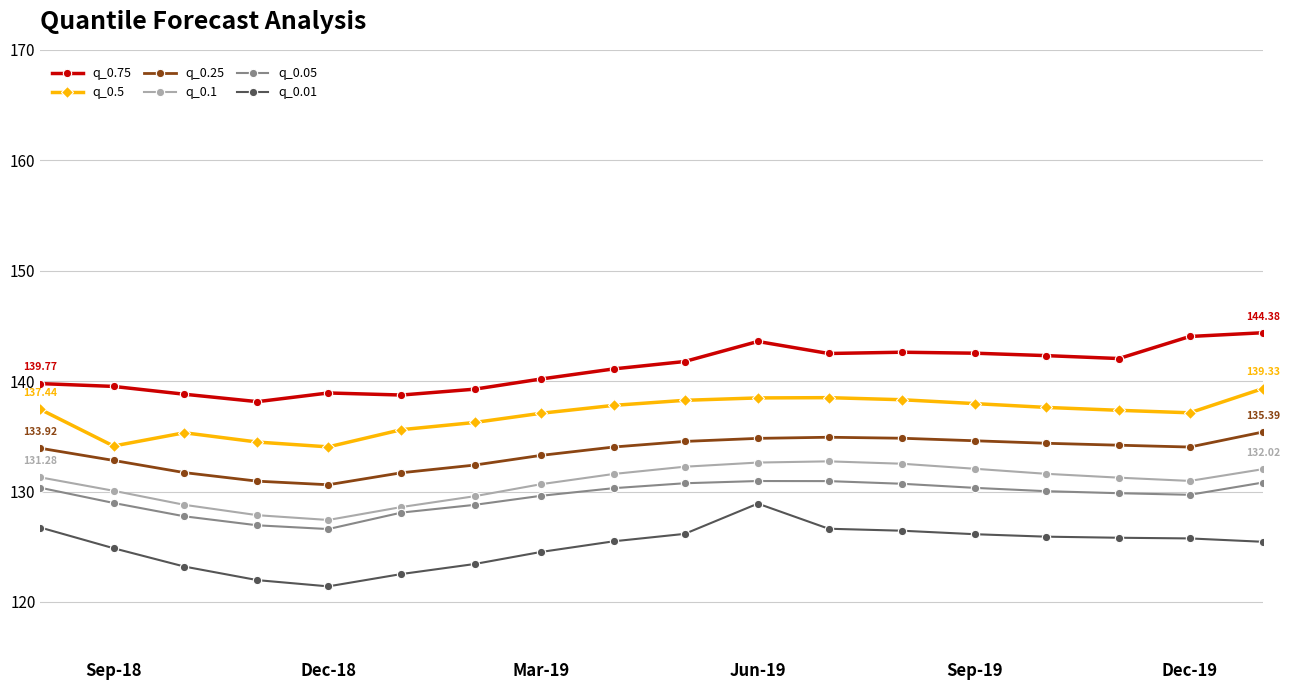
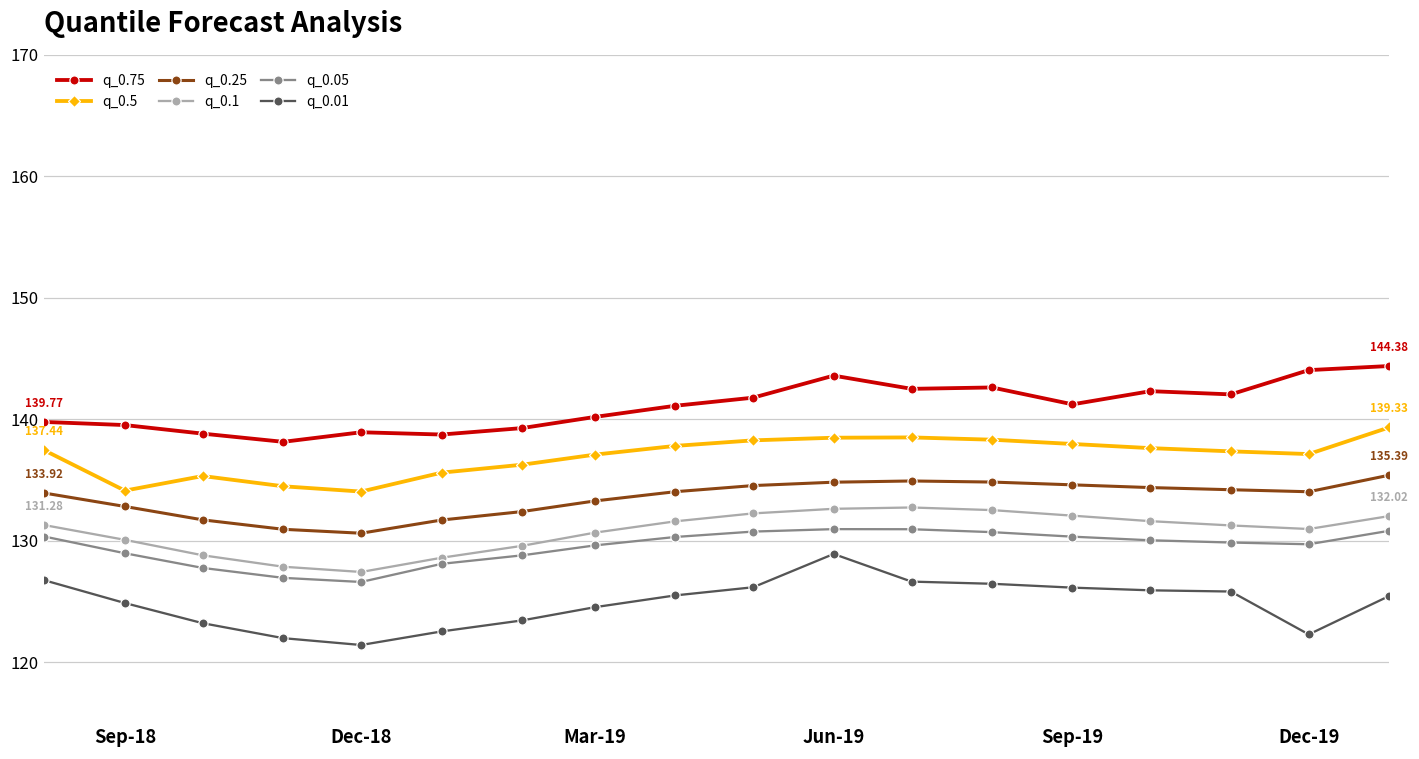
  {
    "q_0.75": {
      "Sep-18": 139.5,
      "Dec-18": 138.9,
      "Mar-19": 140.2,
      "Jun-19": 143.6,
-     "Sep-19": 142.5,
+     "Sep-19": 141.2,
      "Dec-19": 144.0
    },
    "q_0.5": {
      "Sep-18": 134.1,
      "Dec-18": 134.0,
      "Mar-19": 137.1,
      "Jun-19": 138.5,
      "Sep-19": 138.0,
      "Dec-19": 137.1
    },
    "q_0.25": {
      "Sep-18": 132.8,
      "Dec-18": 130.6,
      "Mar-19": 133.3,
      "Jun-19": 134.8,
      "Sep-19": 134.6,
      "Dec-19": 134.0
    },
    "q_0.01": {
      "Sep-18": 124.9,
      "Dec-18": 121.4,
      "Mar-19": 124.5,
      "Jun-19": 128.9,
      "Sep-19": 126.1,
-     "Dec-19": 125.8
+     "Dec-19": 122.3
    }
  }
